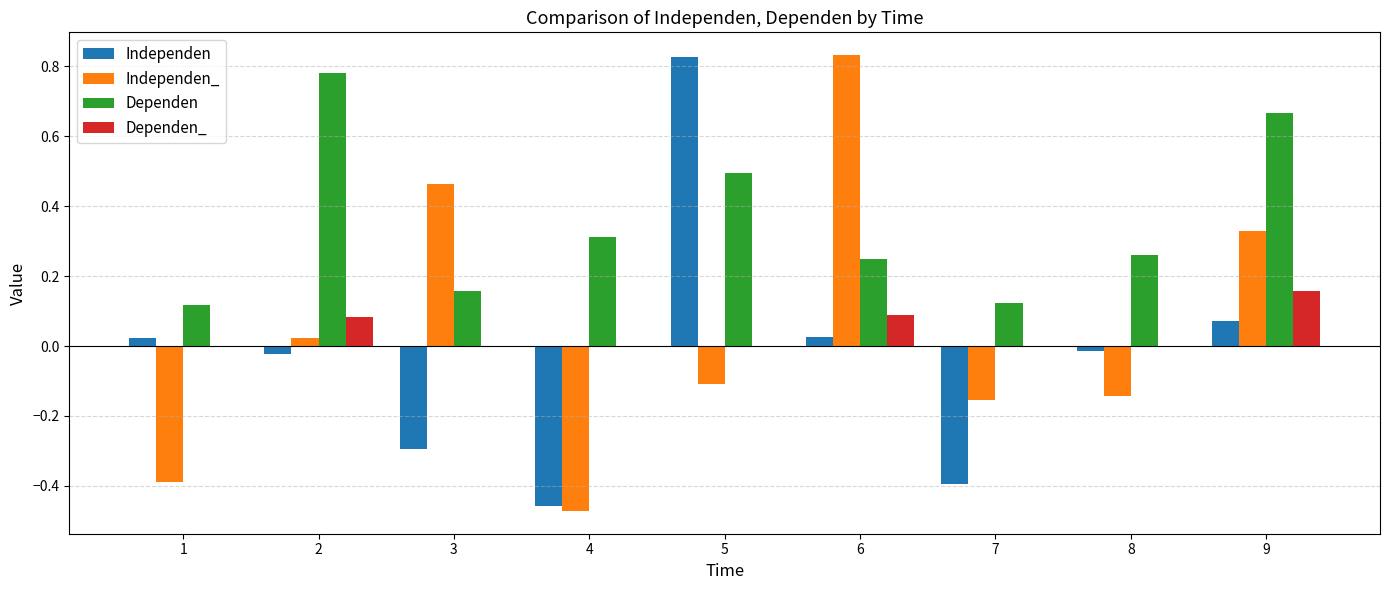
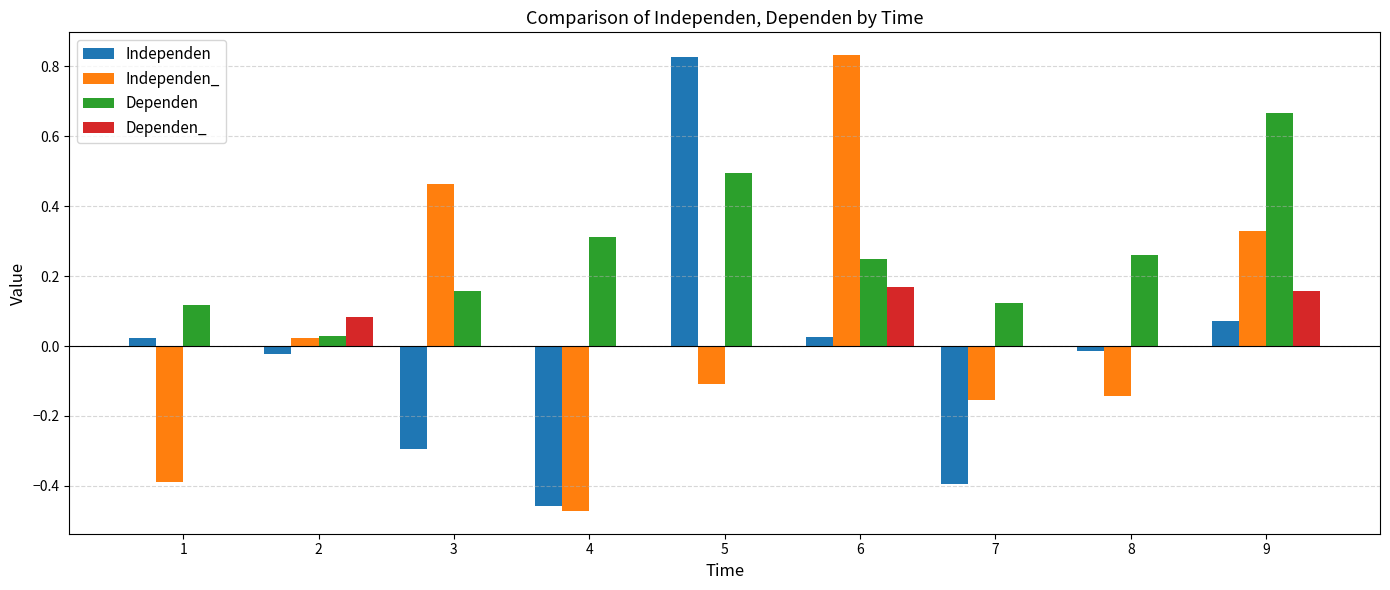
  {
    "Independen": {
      "1": 0.02,
      "2": -0.02,
      "3": -0.30,
      "4": -0.46,
      "5": 0.83,
      "6": 0.03,
      "7": -0.39,
      "8": -0.01,
      "9": 0.07
    },
    "Independen_": {
      "1": -0.39,
      "2": 0.02,
      "3": 0.46,
      "4": -0.47,
      "5": -0.11,
      "6": 0.83,
      "7": -0.16,
      "8": -0.14,
      "9": 0.33
    },
    "Dependen": {
      "1": 0.12,
-     "2": 0.78,
+     "2": 0.03,
      "3": 0.16,
      "4": 0.31,
      "5": 0.49,
      "6": 0.25,
      "7": 0.12,
      "8": 0.26,
      "9": 0.67
    },
    "Dependen_": {
      "1": 0.00,
      "2": 0.08,
      "3": 0.00,
      "4": 0.00,
      "5": 0.00,
-     "6": 0.09,
+     "6": 0.17,
      "7": 0.00,
      "8": 0.00,
      "9": 0.16
    }
  }
